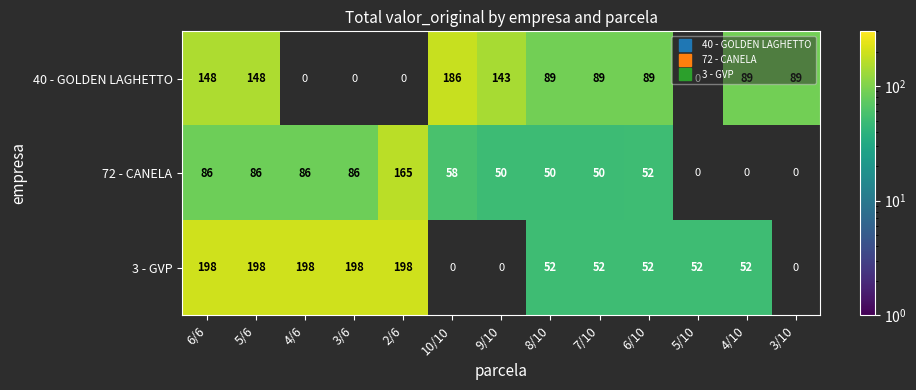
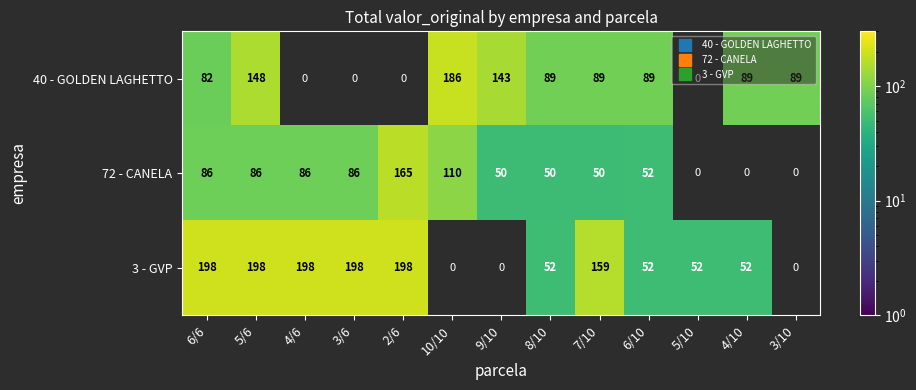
  {
    "40 - GOLDEN LAGHETTO": {
-     "6/6": 148,
+     "6/6": 82,
      "5/6": 148,
      "10/10": 186,
      "9/10": 143,
      "8/10": 89,
      "7/10": 89,
      "6/10": 89
    },
    "72 - CANELA": {
      "6/6": 86,
      "5/6": 86,
      "4/6": 86,
      "3/6": 86,
      "2/6": 165,
-     "10/10": 58,
+     "10/10": 110,
      "9/10": 50,
      "8/10": 50,
      "7/10": 50,
      "6/10": 52
    },
    "3 - GVP": {
      "6/6": 198,
      "5/6": 198,
      "4/6": 198,
      "3/6": 198,
      "2/6": 198,
      "8/10": 52,
-     "7/10": 52,
+     "7/10": 159,
      "6/10": 52,
      "5/10": 52,
      "4/10": 52
    }
  }
